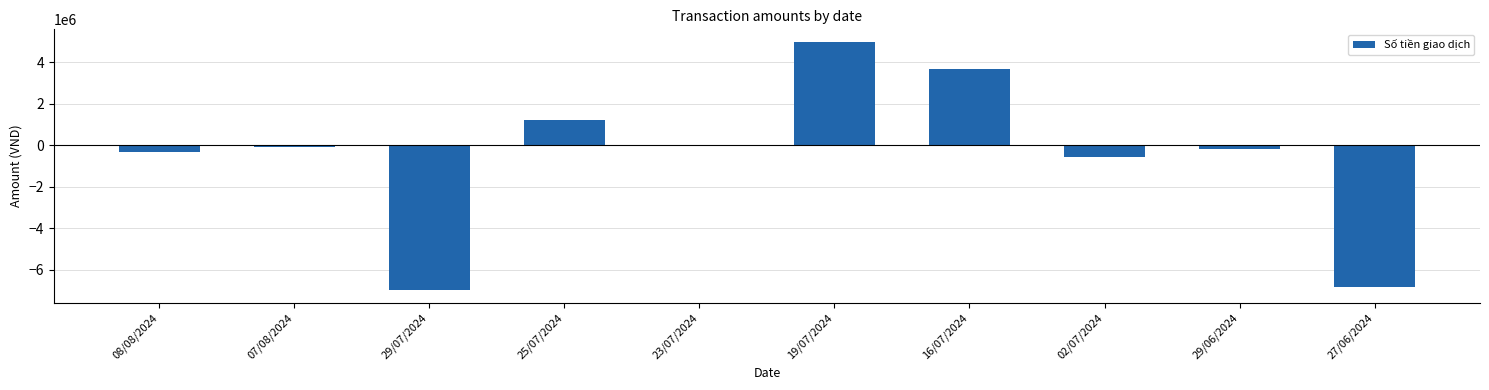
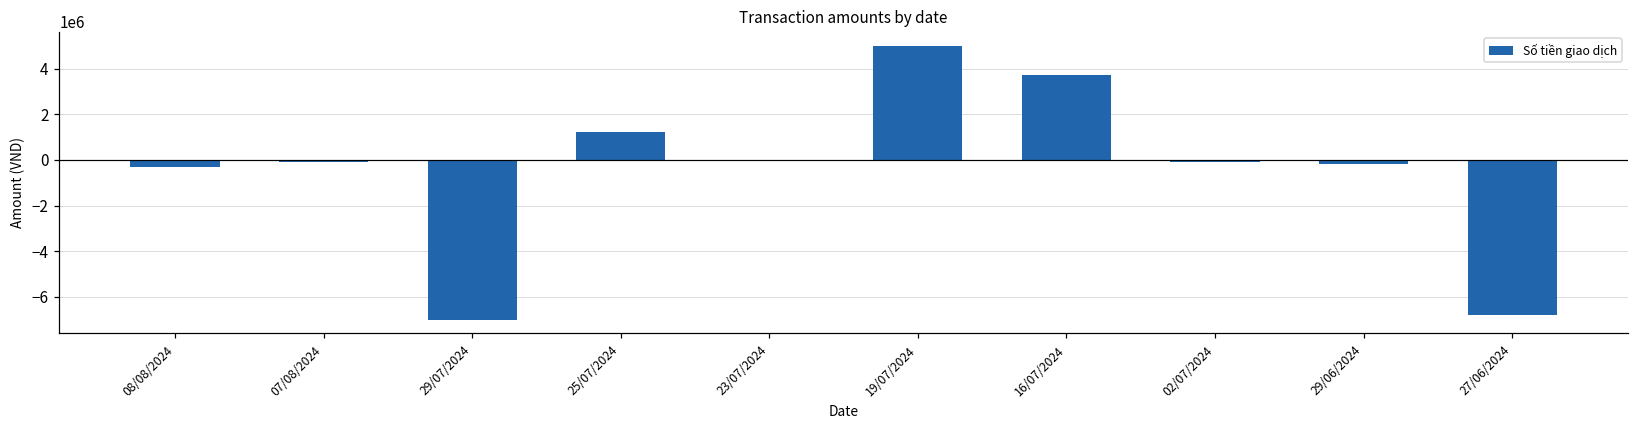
  {
    "08/08/2024": -300000,
    "29/07/2024": -7000000,
    "25/07/2024": 1200000,
    "19/07/2024": 5000000,
    "16/07/2024": 3700000,
-   "02/07/2024": -600000,
+   "02/07/2024": -100000,
    "29/06/2024": -200000,
    "27/06/2024": -6800000
  }
